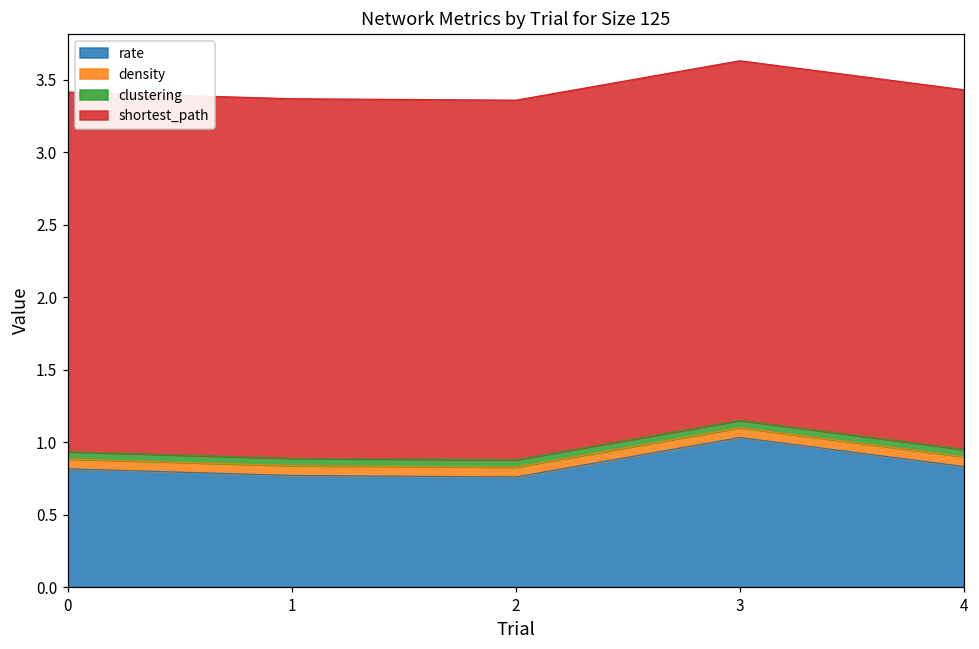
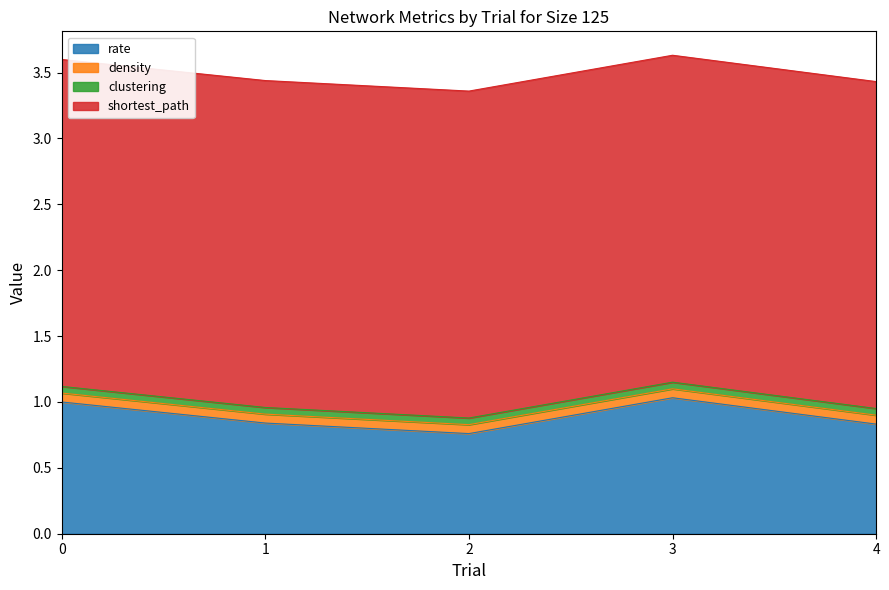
  {
    "rate": {
-     "0": 0.82,
-     "1": 0.77,
+     "0": 1.00,
+     "1": 0.84,
      "2": 0.76,
      "3": 1.03,
      "4": 0.83
    },
    "density": {
      "0": 0.07,
      "1": 0.07,
      "2": 0.07,
      "3": 0.07,
      "4": 0.07
    },
    "clustering": {
      "0": 0.05,
      "1": 0.05,
      "2": 0.05,
      "3": 0.05,
      "4": 0.05
    },
    "shortest_path": {
      "0": 2.48,
      "1": 2.48,
      "2": 2.48,
      "3": 2.48,
      "4": 2.48
    }
  }
